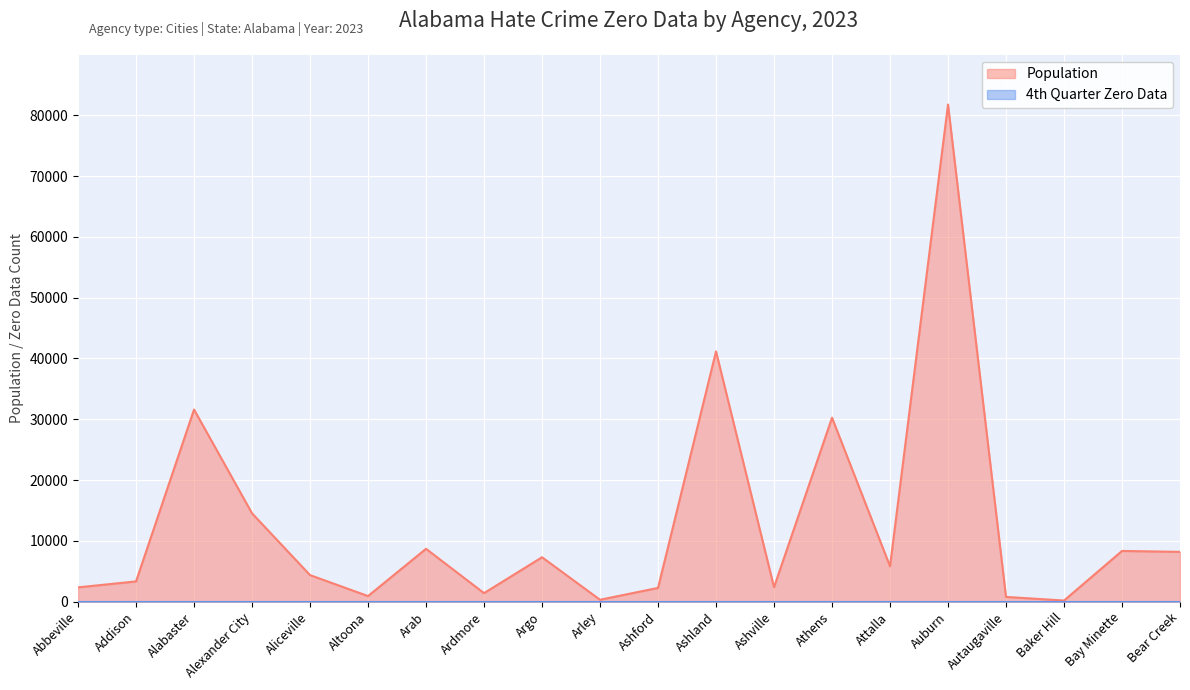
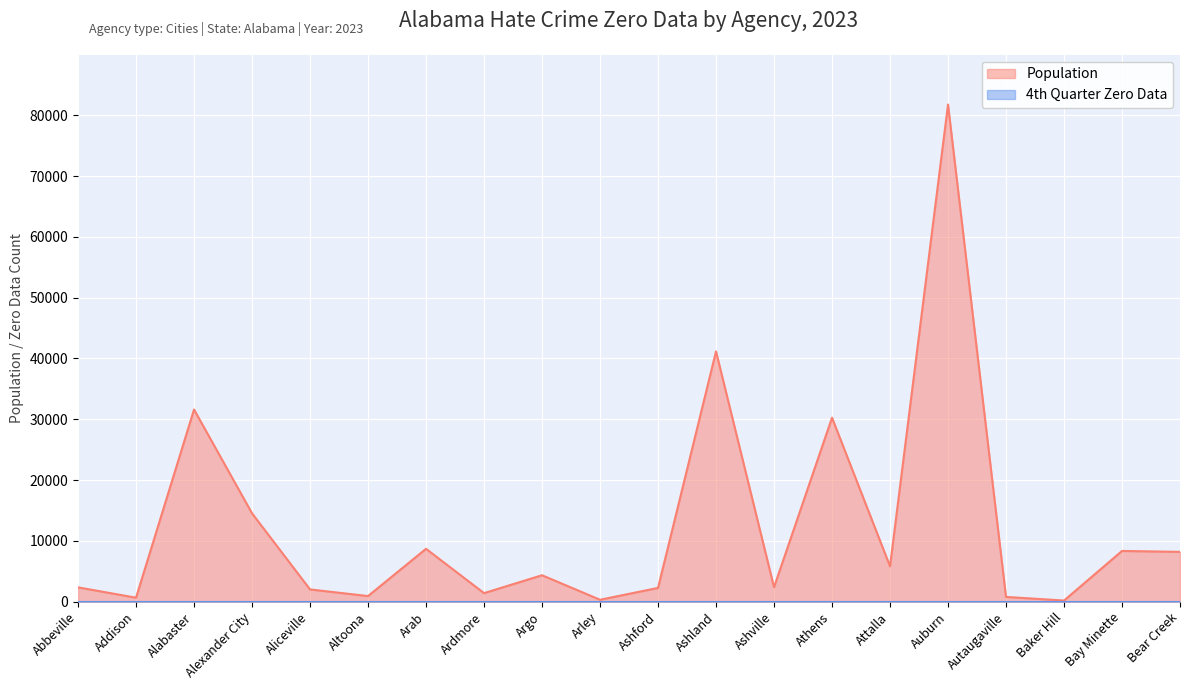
  {
    "Population": {
      "Abbeville": 2000,
-     "Addison": 3000,
+     "Addison": 1000,
      "Alabaster": 32000,
      "Alexander City": 15000,
-     "Aliceville": 4000,
+     "Aliceville": 2000,
      "Altoona": 1000,
      "Arab": 9000,
      "Ardmore": 1000,
-     "Argo": 7000,
+     "Argo": 4000,
      "Ashford": 2000,
      "Ashland": 41000,
      "Ashville": 2000,
      "Athens": 30000,
      "Attalla": 6000,
      "Auburn": 82000,
      "Autaugaville": 1000,
      "Bay Minette": 8000,
      "Bear Creek": 8000
    },
    "4th Quarter Zero Data": {
      "Abbeville": 0,
      "Addison": 0,
      "Alabaster": 0,
      "Alexander City": 0,
      "Aliceville": 0,
      "Altoona": 0,
      "Arab": 0,
      "Ardmore": 0,
      "Argo": 0,
      "Ashford": 0,
      "Ashland": 0,
      "Ashville": 0,
      "Athens": 0,
      "Attalla": 0,
      "Auburn": 0,
      "Autaugaville": 0,
      "Bay Minette": 0,
      "Bear Creek": 0
    }
  }
